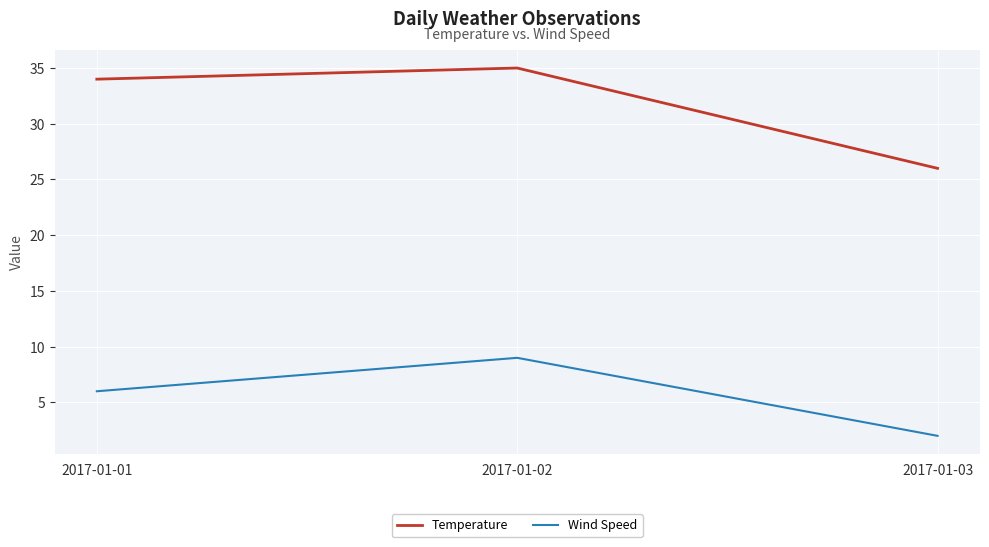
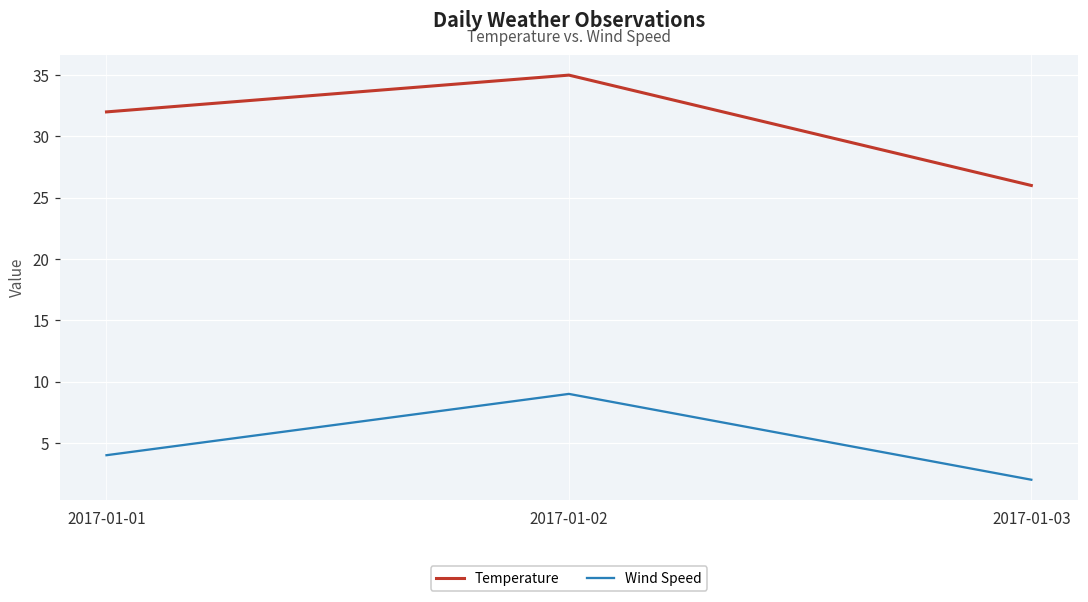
  {
    "Temperature": {
-     "2017-01-01": 34,
+     "2017-01-01": 32,
      "2017-01-02": 35,
      "2017-01-03": 26
    },
    "Wind Speed": {
-     "2017-01-01": 6,
+     "2017-01-01": 4,
      "2017-01-02": 9,
      "2017-01-03": 2
    }
  }
